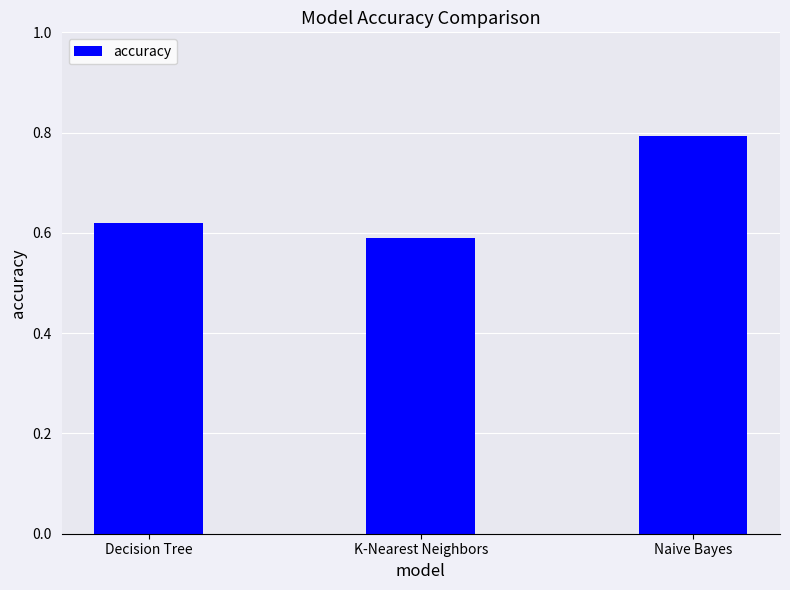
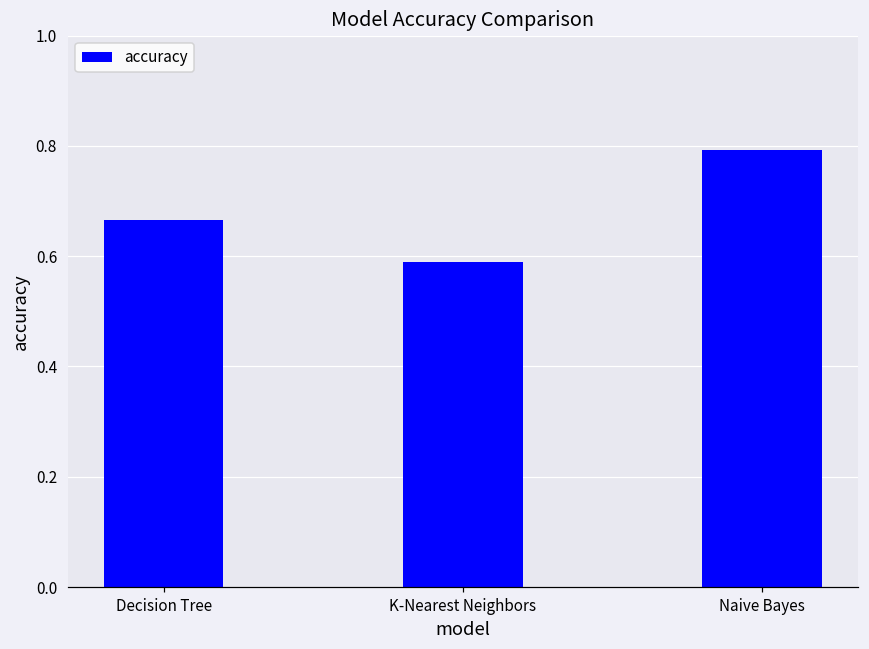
  {
-   "Decision Tree": 0.62,
+   "Decision Tree": 0.67,
    "K-Nearest Neighbors": 0.59,
    "Naive Bayes": 0.79
  }
